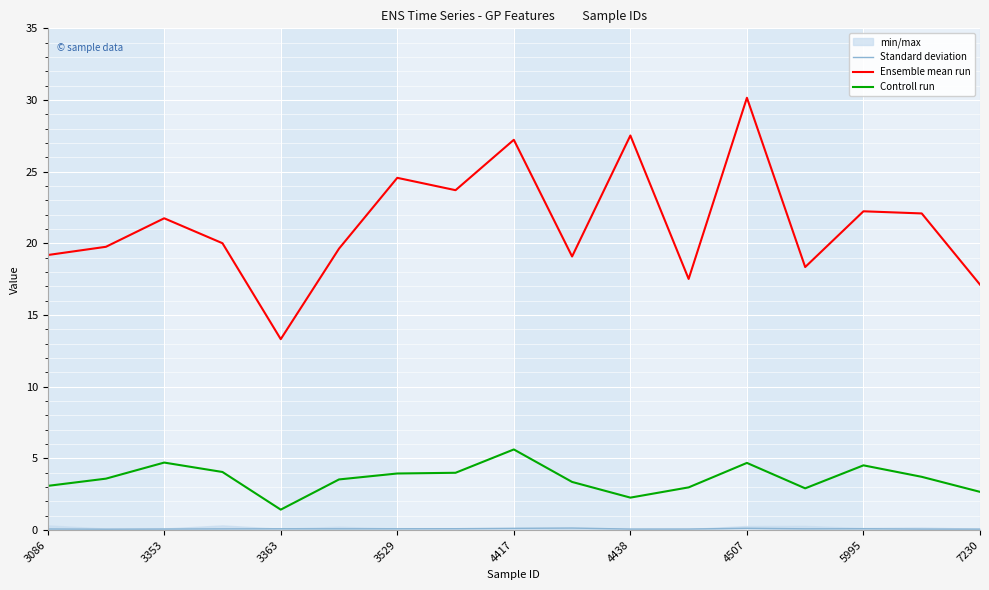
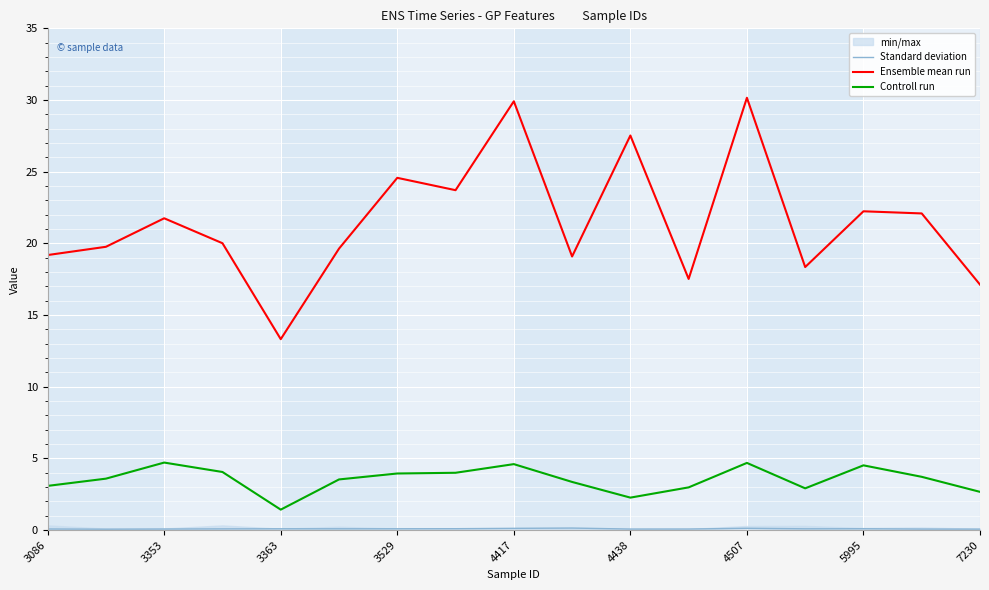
  {
    "Standard deviation": {
      "3086": 0.1
    },
    "Ensemble mean run": {
      "3086": 19.2,
      "3353": 21.8,
      "3363": 13.3,
      "3529": 24.6,
-     "4417": 27.2,
+     "4417": 29.9,
      "4438": 27.5,
      "4507": 30.2,
      "5995": 22.2,
      "7230": 17.1
    },
    "Controll run": {
      "3086": 3.1,
      "3353": 4.7,
      "3363": 1.4,
      "3529": 4.0,
-     "4417": 5.6,
+     "4417": 4.6,
      "4438": 2.3,
      "4507": 4.7,
      "5995": 4.5,
      "7230": 2.7
    }
  }
